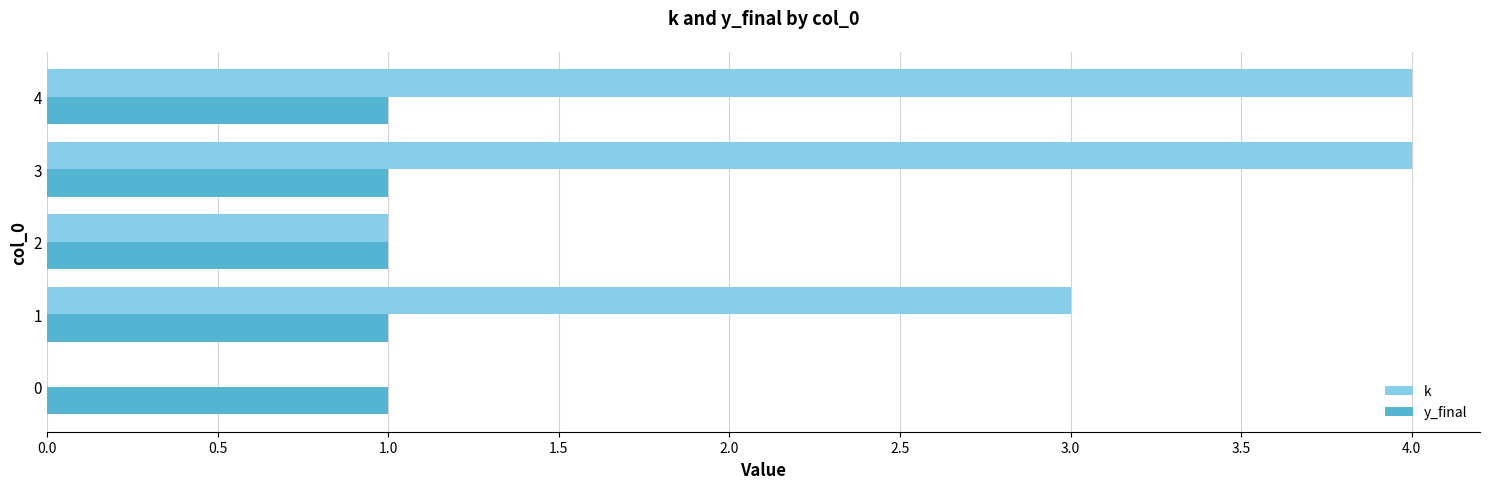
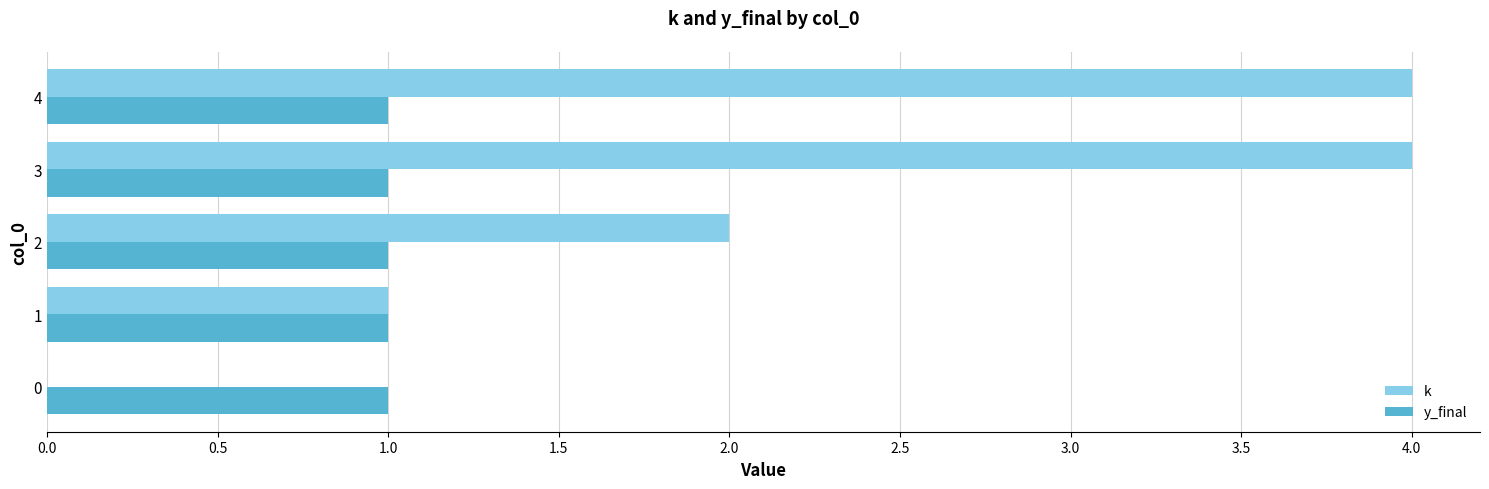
  {
    "k": {
      "4": 4,
      "3": 4,
-     "2": 1,
-     "1": 3,
+     "2": 2,
+     "1": 1,
      "0": 0
    },
    "y_final": {
      "4": 1,
      "3": 1,
      "2": 1,
      "1": 1,
      "0": 1
    }
  }
